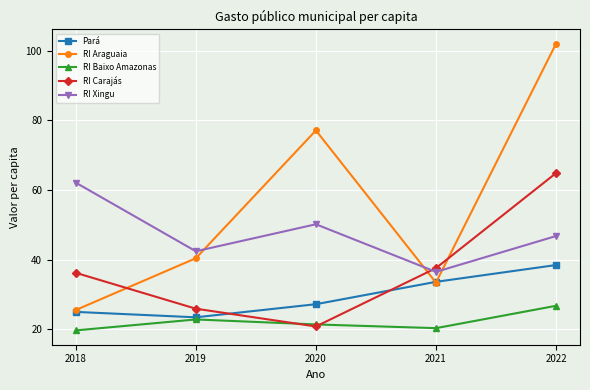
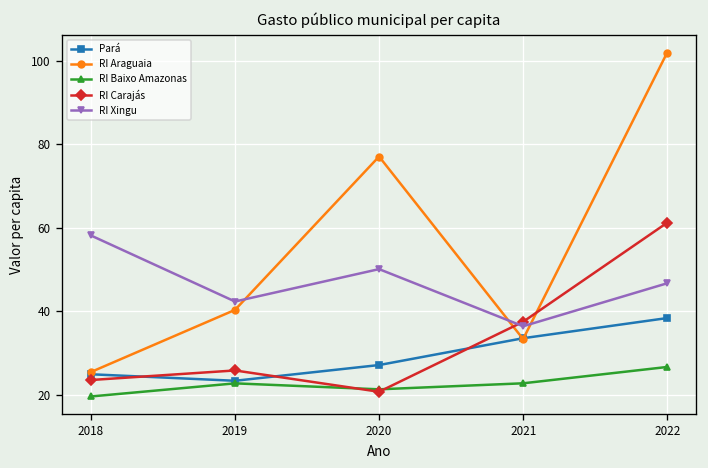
  {
    "Pará": {
      "2020": 27,
      "2022": 38
    },
    "RI Araguaia": {
      "2019": 40,
      "2020": 77,
      "2022": 102
    },
    "RI Baixo Amazonas": {
      "2018": 20,
-     "2021": 20,
+     "2021": 23,
      "2022": 27
    },
    "RI Carajás": {
-     "2018": 36,
+     "2018": 24,
      "2019": 26,
      "2021": 38,
-     "2022": 65
+     "2022": 61
    },
    "RI Xingu": {
-     "2018": 62,
+     "2018": 58,
      "2019": 42,
      "2020": 50,
      "2021": 36,
      "2022": 47
    }
  }
